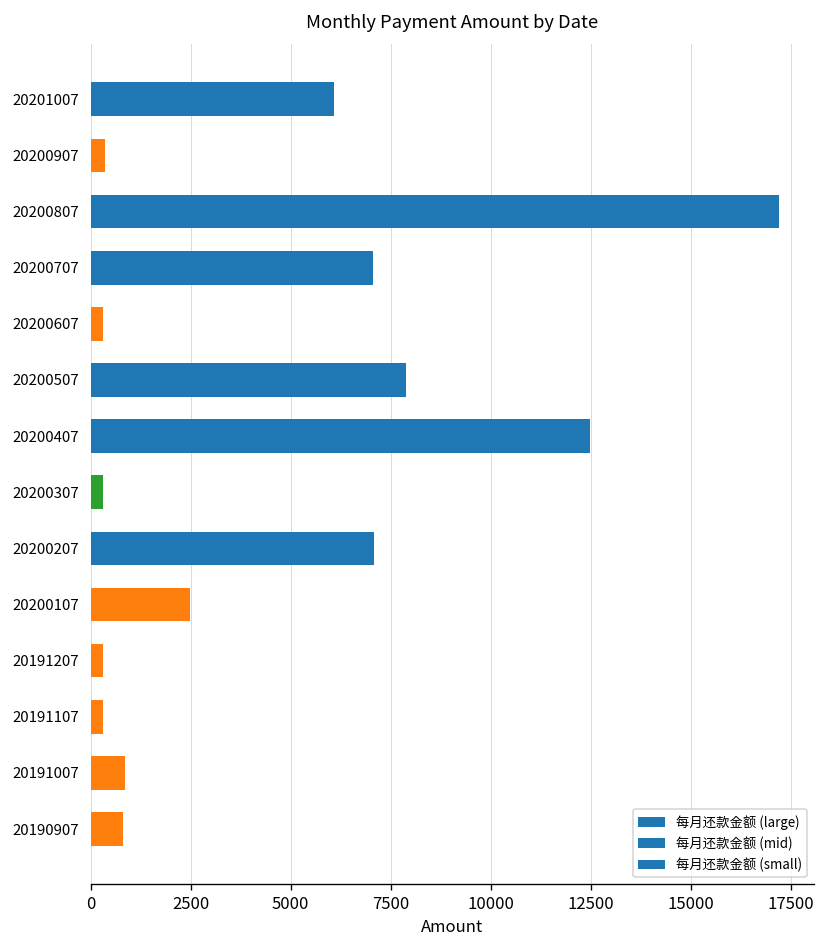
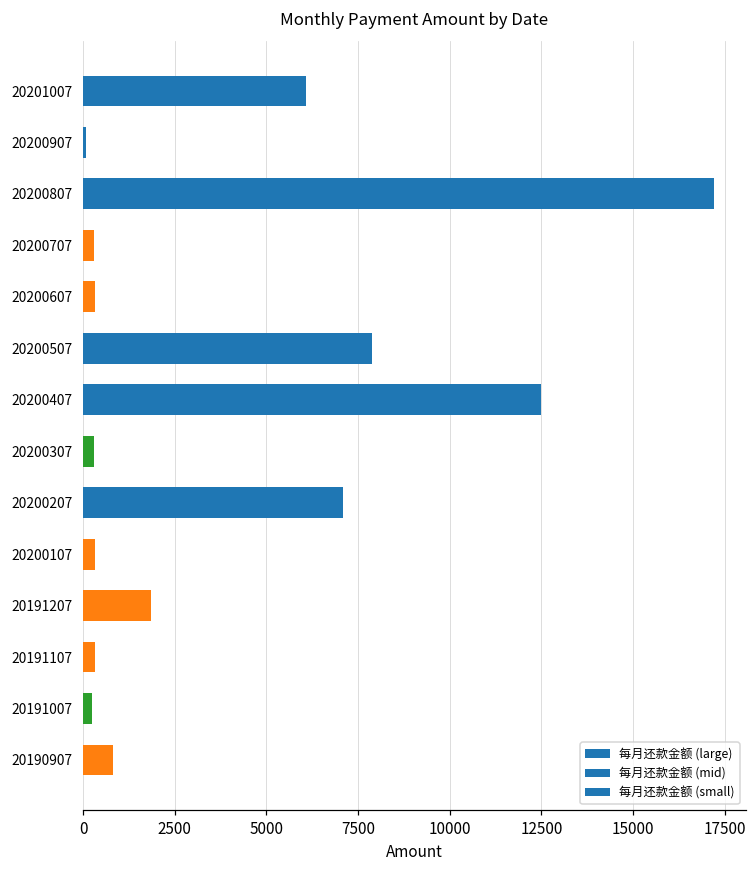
  {
    "20201007": 6100,
-   "20200907": 400,
+   "20200907": 100,
    "20200807": 17200,
-   "20200707": 7100,
+   "20200707": 300,
    "20200607": 300,
    "20200507": 7900,
    "20200407": 12500,
    "20200307": 300,
    "20200207": 7100,
-   "20200107": 2500,
-   "20191207": 300,
+   "20200107": 300,
+   "20191207": 1800,
    "20191107": 300,
-   "20191007": 800,
+   "20191007": 200,
    "20190907": 800
  }
